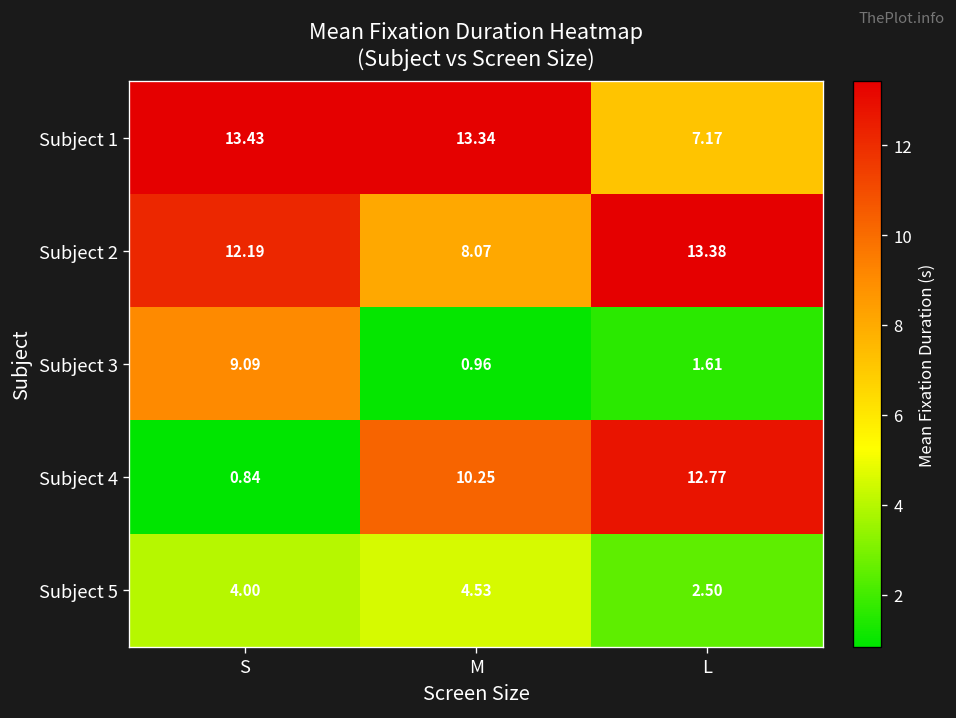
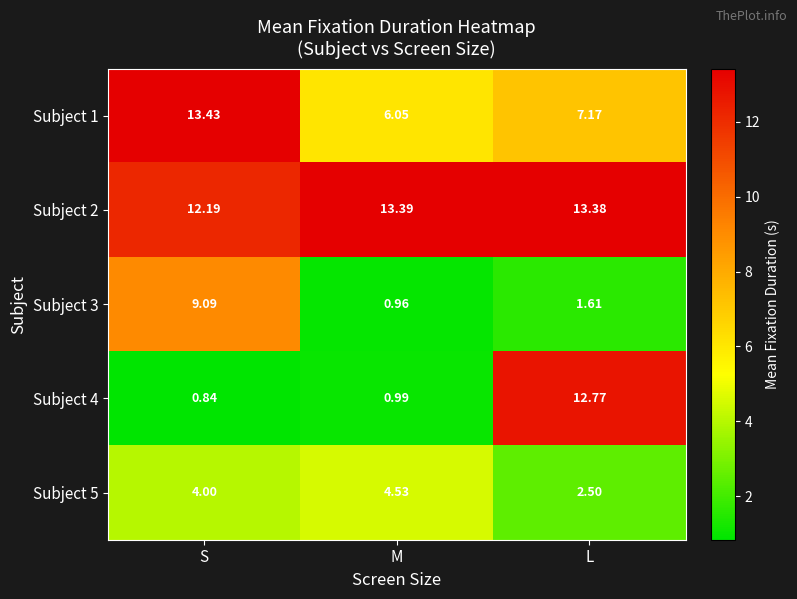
  {
    "Subject 1": {
      "S": 13.43,
-     "M": 13.34,
+     "M": 6.05,
      "L": 7.17
    },
    "Subject 2": {
      "S": 12.19,
-     "M": 8.07,
+     "M": 13.39,
      "L": 13.38
    },
    "Subject 3": {
      "S": 9.09,
      "M": 0.96,
      "L": 1.61
    },
    "Subject 4": {
      "S": 0.84,
-     "M": 10.25,
+     "M": 0.99,
      "L": 12.77
    },
    "Subject 5": {
      "S": 4.00,
      "M": 4.53,
      "L": 2.50
    }
  }
